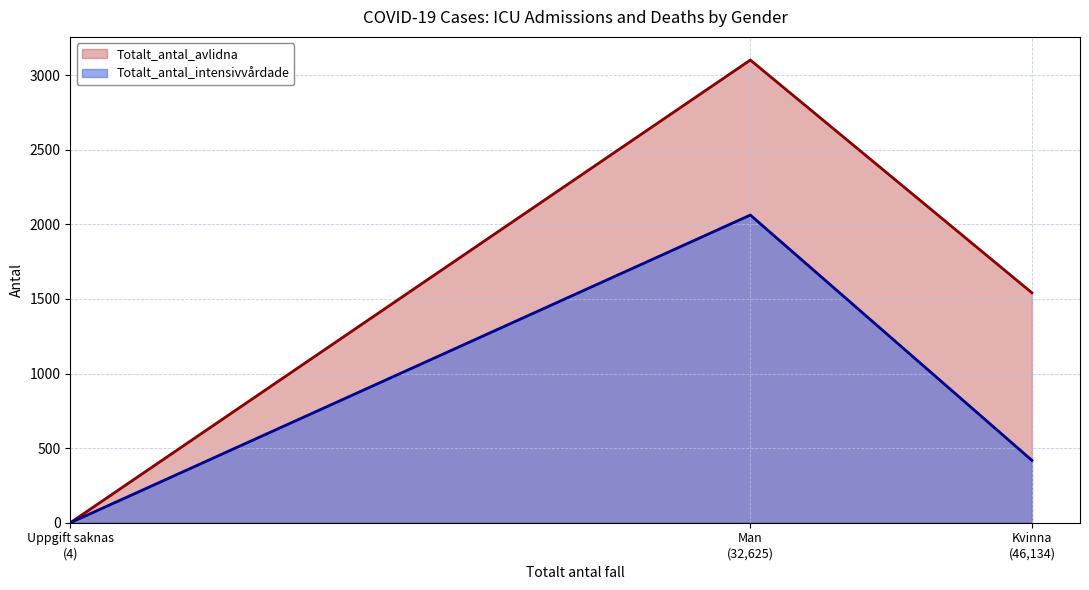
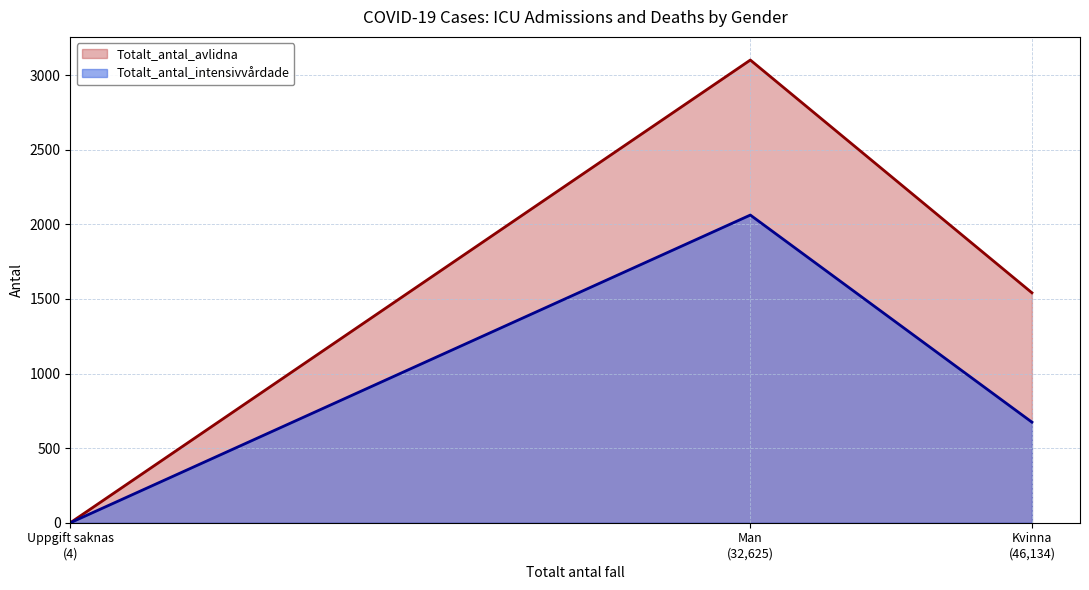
  {
    "Totalt_antal_avlidna": {
      "Man (32,625)": 3100,
      "Kvinna (46,134)": 1540
    },
    "Totalt_antal_intensivvårdade": {
      "Man (32,625)": 2060,
-     "Kvinna (46,134)": 420
+     "Kvinna (46,134)": 670
    }
  }
